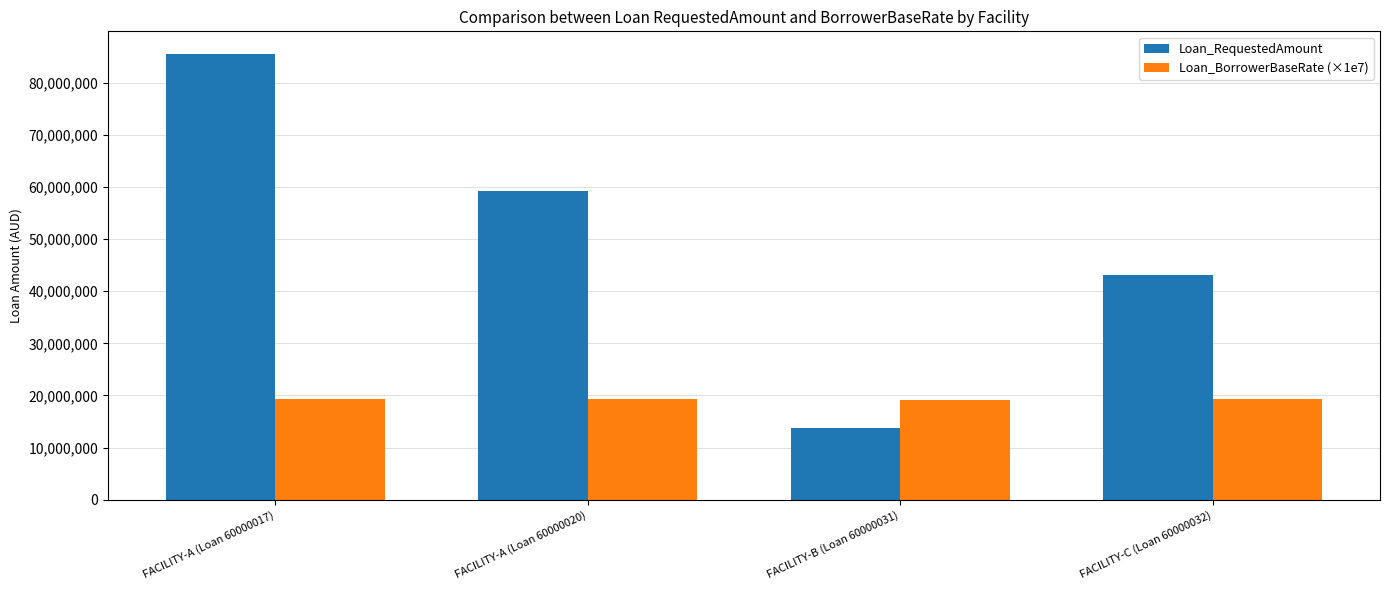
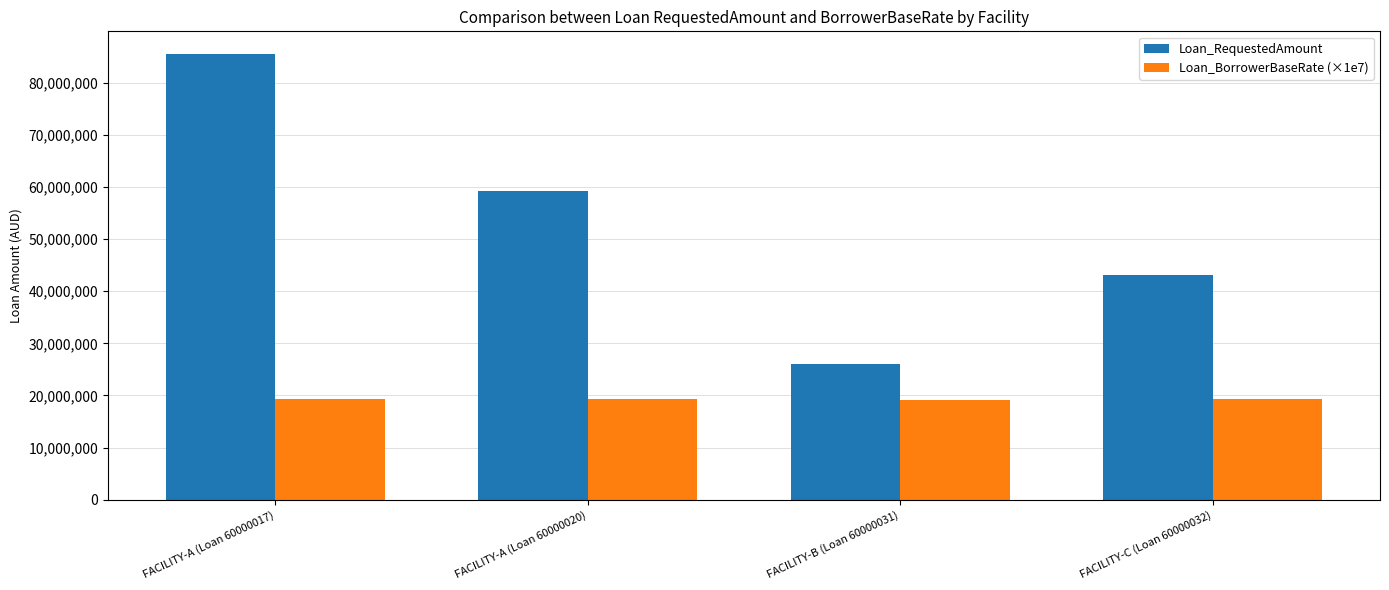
  {
    "Loan_RequestedAmount": {
      "FACILITY-A (Loan 60000017)": "86,000,000",
      "FACILITY-A (Loan 60000020)": "59,000,000",
-     "FACILITY-B (Loan 60000031)": "14,000,000",
+     "FACILITY-B (Loan 60000031)": "26,000,000",
      "FACILITY-C (Loan 60000032)": "43,000,000"
    },
    "Loan_BorrowerBaseRate (×1e7)": {
      "FACILITY-A (Loan 60000017)": "19,000,000",
      "FACILITY-A (Loan 60000020)": "19,000,000",
      "FACILITY-B (Loan 60000031)": "19,000,000",
      "FACILITY-C (Loan 60000032)": "19,000,000"
    }
  }
